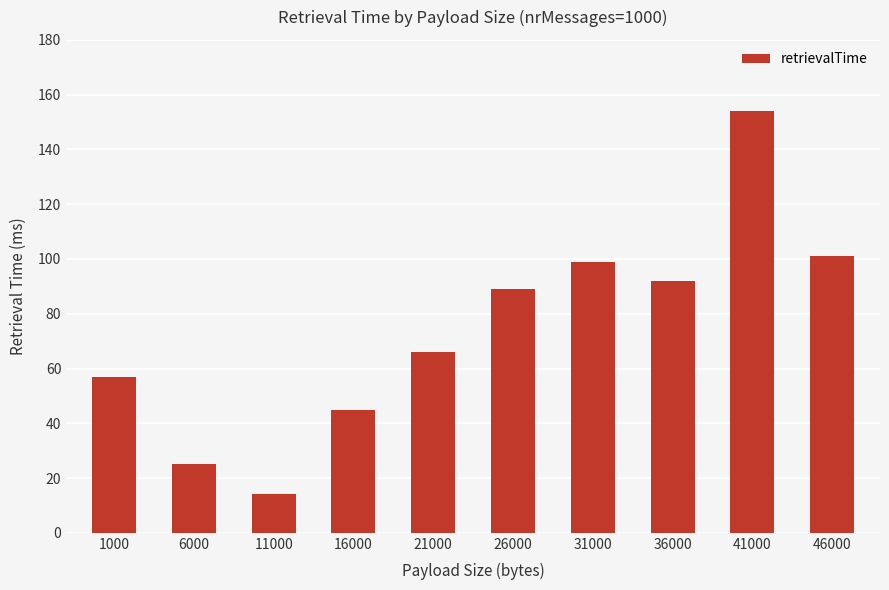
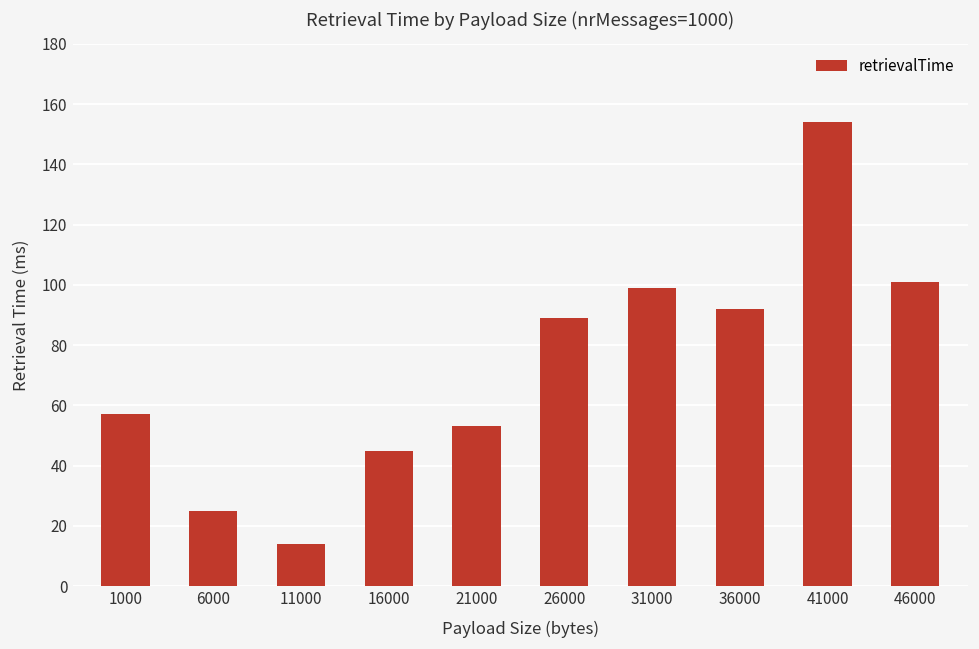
  {
    "1000": 57,
    "6000": 25,
    "11000": 14,
    "16000": 45,
-   "21000": 66,
+   "21000": 53,
    "26000": 89,
    "31000": 99,
    "36000": 92,
    "41000": 154,
    "46000": 101
  }
